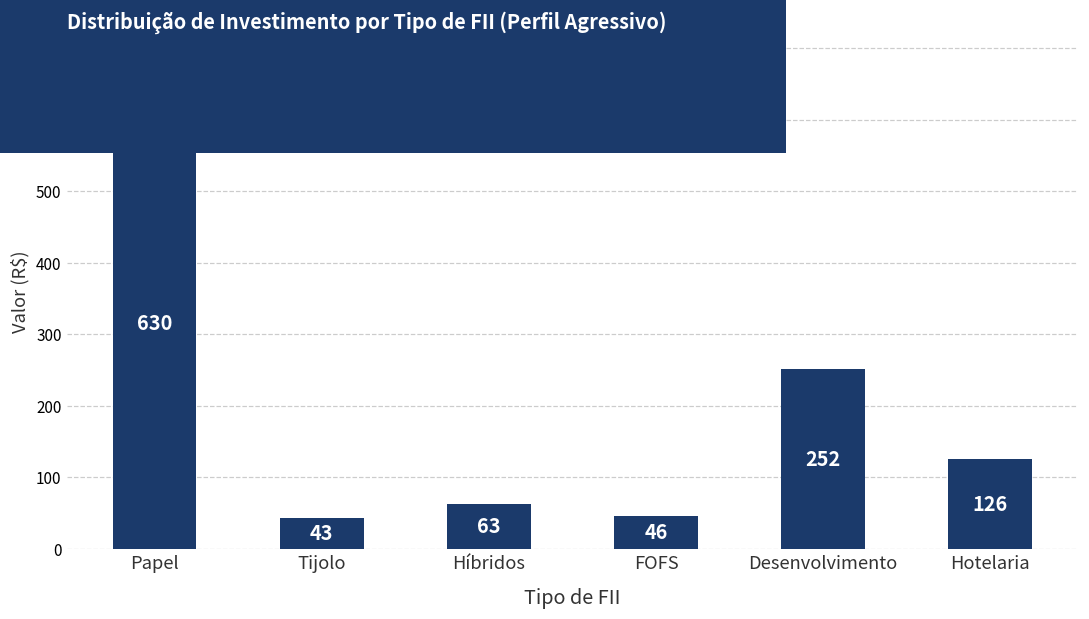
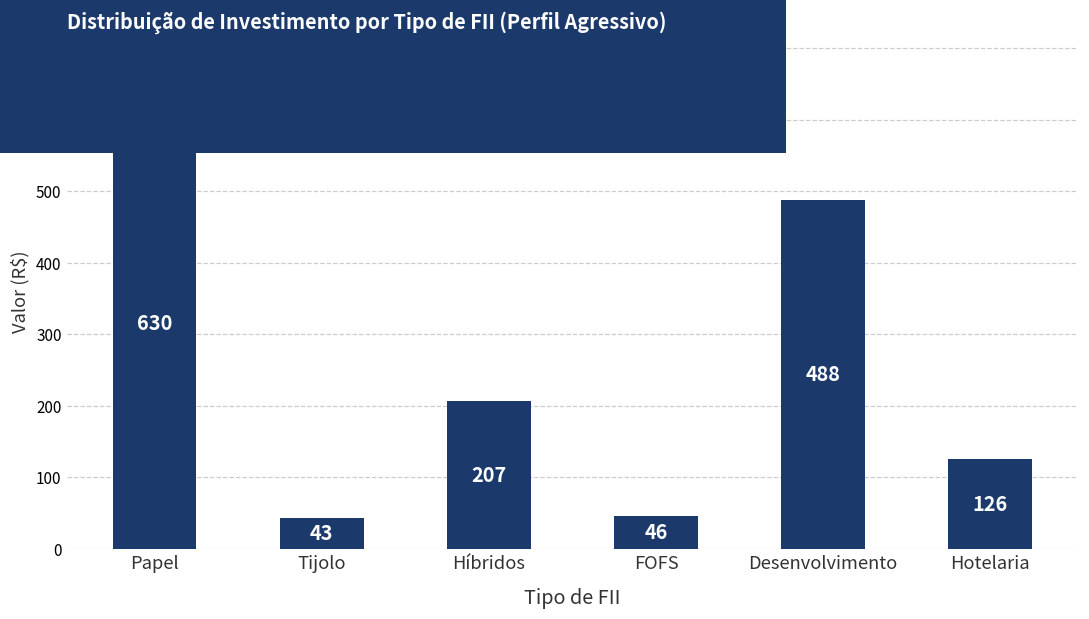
  {
    "Papel": 630,
    "Tijolo": 43,
-   "Híbridos": 63,
+   "Híbridos": 207,
    "FOFS": 46,
-   "Desenvolvimento": 252,
+   "Desenvolvimento": 488,
    "Hotelaria": 126
  }
